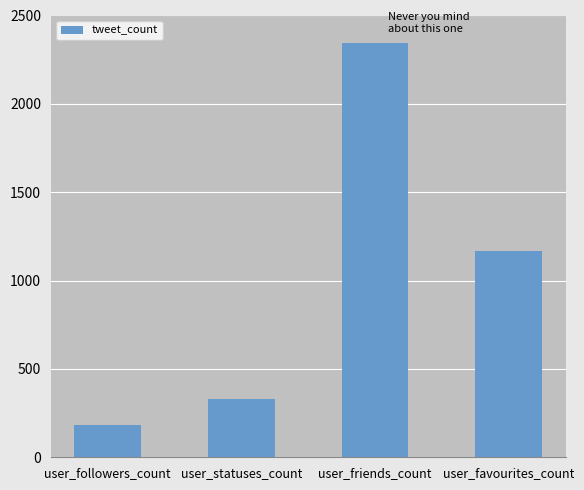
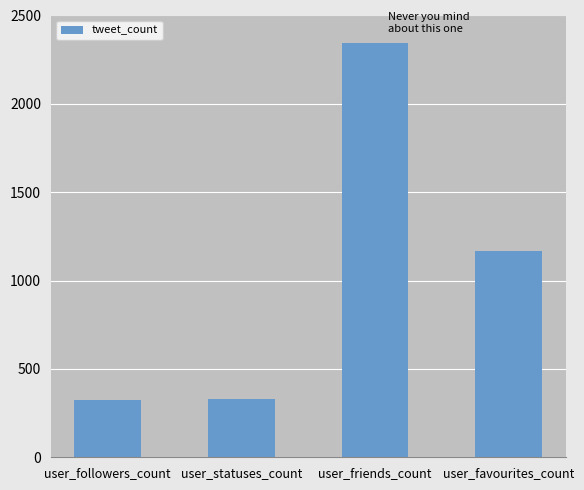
  {
-   "user_followers_count": 180,
+   "user_followers_count": 320,
    "user_statuses_count": 330,
    "user_friends_count": 2350,
    "user_favourites_count": 1170
  }
